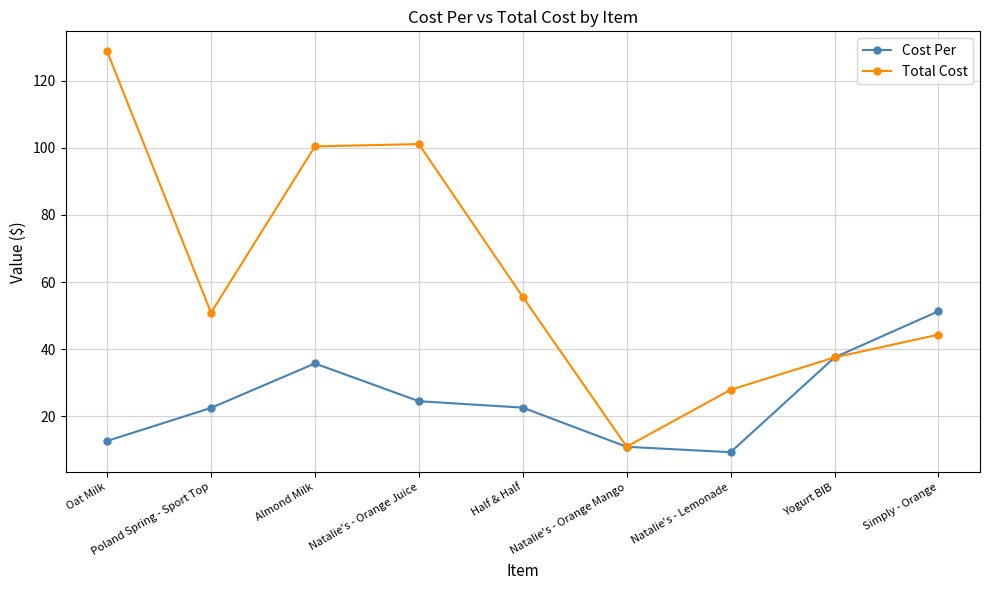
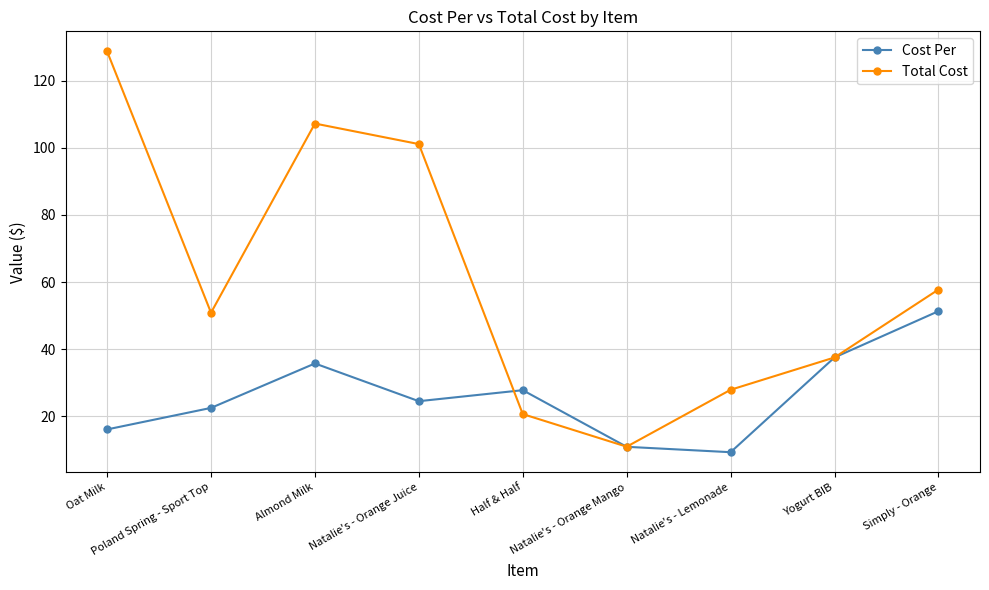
  {
    "Cost Per": {
-     "Oat Milk": 13,
+     "Oat Milk": 16,
      "Poland Spring - Sport Top": 23,
      "Almond Milk": 36,
      "Natalie's - Orange Juice": 25,
-     "Half & Half": 23,
+     "Half & Half": 28,
      "Natalie's - Lemonade": 9,
      "Simply - Orange": 51
    },
    "Total Cost": {
      "Oat Milk": 129,
      "Poland Spring - Sport Top": 51,
-     "Almond Milk": 100,
+     "Almond Milk": 107,
      "Natalie's - Orange Juice": 101,
-     "Half & Half": 56,
+     "Half & Half": 21,
      "Natalie's - Lemonade": 28,
-     "Simply - Orange": 44
+     "Simply - Orange": 58
    }
  }
